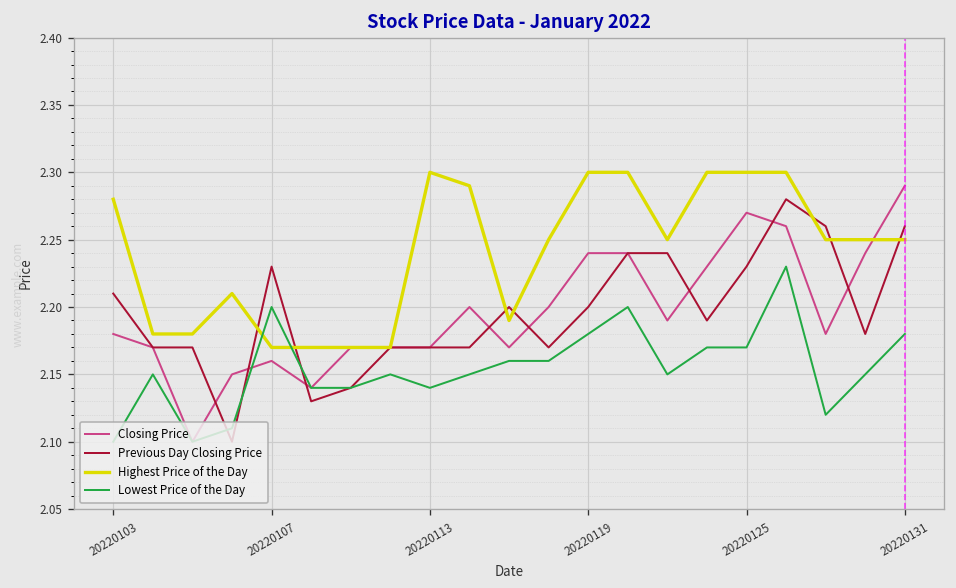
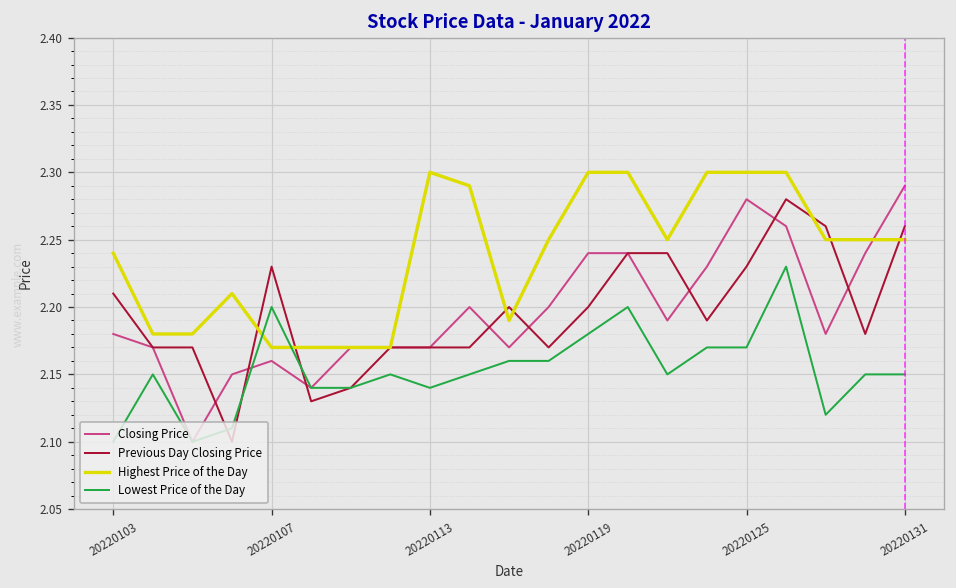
  {
    "Closing Price": {
      "20220103": 2.18,
      "20220107": 2.16,
      "20220119": 2.24,
-     "20220125": 2.27,
+     "20220125": 2.28,
      "20220131": 2.29
    },
    "Previous Day Closing Price": {
      "20220103": 2.21,
      "20220107": 2.23,
      "20220119": 2.20,
      "20220125": 2.23,
      "20220131": 2.26
    },
    "Highest Price of the Day": {
-     "20220103": 2.28,
+     "20220103": 2.24,
      "20220107": 2.17,
      "20220113": 2.30,
      "20220119": 2.30,
      "20220125": 2.30,
      "20220131": 2.25
    },
    "Lowest Price of the Day": {
      "20220107": 2.20,
      "20220113": 2.14,
      "20220119": 2.18,
      "20220125": 2.17,
-     "20220131": 2.18
+     "20220131": 2.15
    }
  }
